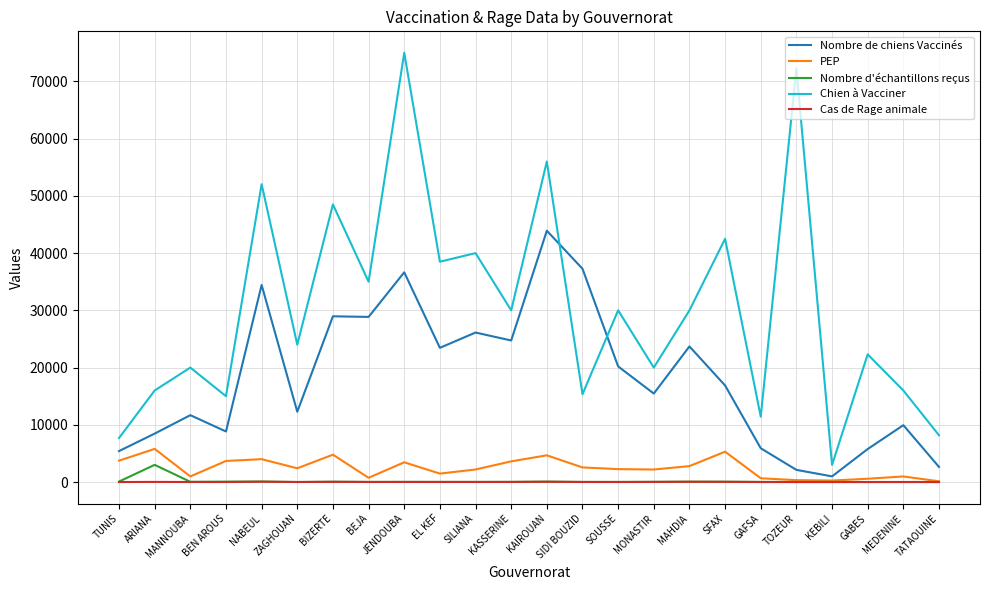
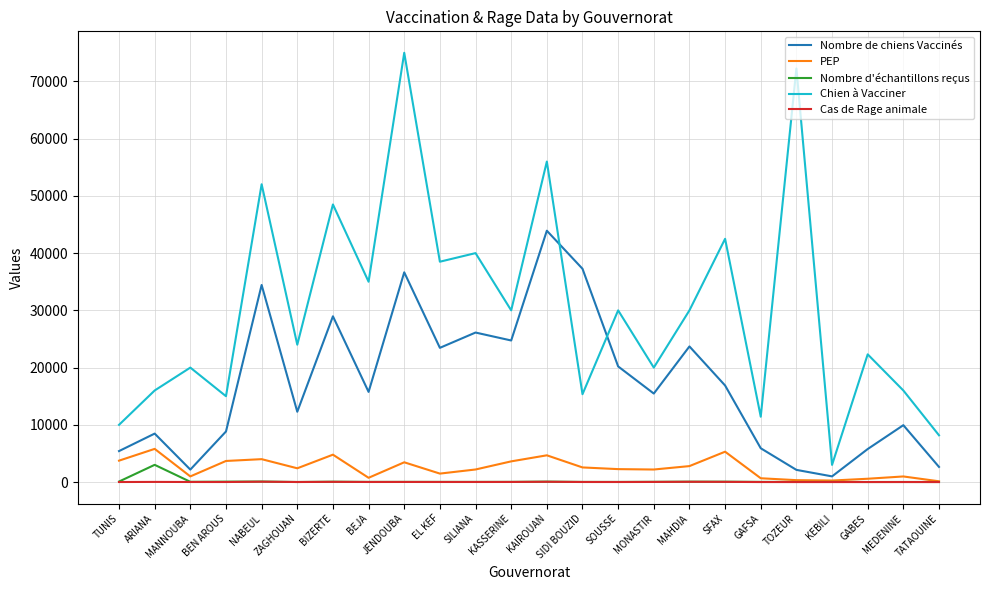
  {
    "Nombre de chiens Vaccinés": {
      "TUNIS": 5000,
      "ARIANA": 8000,
-     "MANNOUBA": 12000,
+     "MANNOUBA": 2000,
      "BEN AROUS": 9000,
      "NABEUL": 34000,
      "ZAGHOUAN": 12000,
      "BIZERTE": 29000,
-     "BEJA": 29000,
+     "BEJA": 16000,
      "JENDOUBA": 37000,
      "EL KEF": 23000,
      "SILIANA": 26000,
      "KASSERINE": 25000,
      "KAIROUAN": 44000,
      "SIDI BOUZID": 37000,
      "SOUSSE": 20000,
      "MONASTIR": 15000,
      "MAHDIA": 24000,
      "SFAX": 17000,
      "GAFSA": 6000,
      "TOZEUR": 2000,
      "KEBILI": 1000,
      "GABES": 6000,
      "MEDENINE": 10000,
      "TATAOUINE": 3000
    },
    "PEP": {
      "TUNIS": 4000,
      "ARIANA": 6000,
      "MANNOUBA": 1000,
      "BEN AROUS": 4000,
      "NABEUL": 4000,
      "ZAGHOUAN": 2000,
      "BIZERTE": 5000,
      "BEJA": 1000,
      "JENDOUBA": 3000,
      "EL KEF": 1000,
      "SILIANA": 2000,
      "KASSERINE": 4000,
      "KAIROUAN": 5000,
      "SIDI BOUZID": 3000,
      "SOUSSE": 2000,
      "MONASTIR": 2000,
      "MAHDIA": 3000,
      "SFAX": 5000,
      "GAFSA": 1000,
      "GABES": 1000,
      "MEDENINE": 1000
    },
    "Nombre d'échantillons reçus": {
      "ARIANA": 3000
    },
    "Chien à Vacciner": {
-     "TUNIS": 8000,
+     "TUNIS": 10000,
      "ARIANA": 16000,
      "MANNOUBA": 20000,
      "BEN AROUS": 15000,
      "NABEUL": 52000,
      "ZAGHOUAN": 24000,
      "BIZERTE": 49000,
      "BEJA": 35000,
      "JENDOUBA": 75000,
      "EL KEF": 39000,
      "SILIANA": 40000,
      "KASSERINE": 30000,
      "KAIROUAN": 56000,
      "SIDI BOUZID": 15000,
      "SOUSSE": 30000,
      "MONASTIR": 20000,
      "MAHDIA": 30000,
      "SFAX": 43000,
      "GAFSA": 11000,
      "KEBILI": 3000,
      "GABES": 22000,
      "MEDENINE": 16000,
      "TATAOUINE": 8000
    },
    "Cas de Rage animale": {
      "ARIANA": 0
    }
  }
